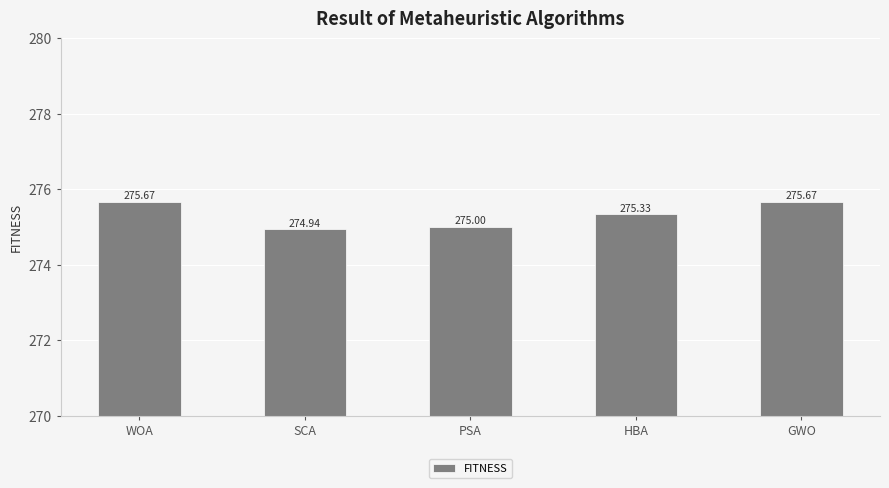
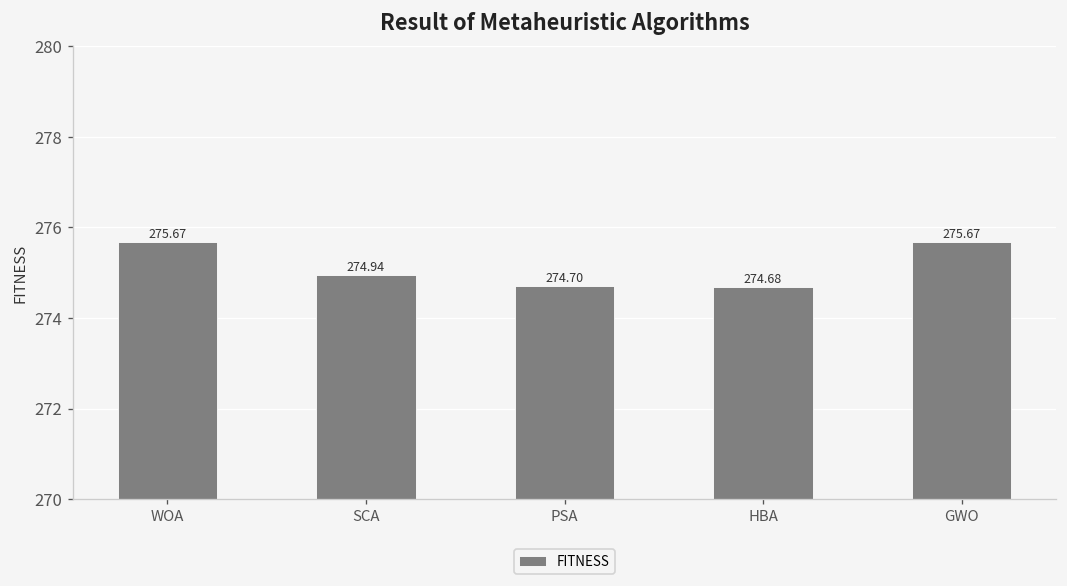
  {
    "WOA": 275.67,
    "SCA": 274.94,
-   "PSA": 275.00,
-   "HBA": 275.33,
+   "PSA": 274.70,
+   "HBA": 274.68,
    "GWO": 275.67
  }
